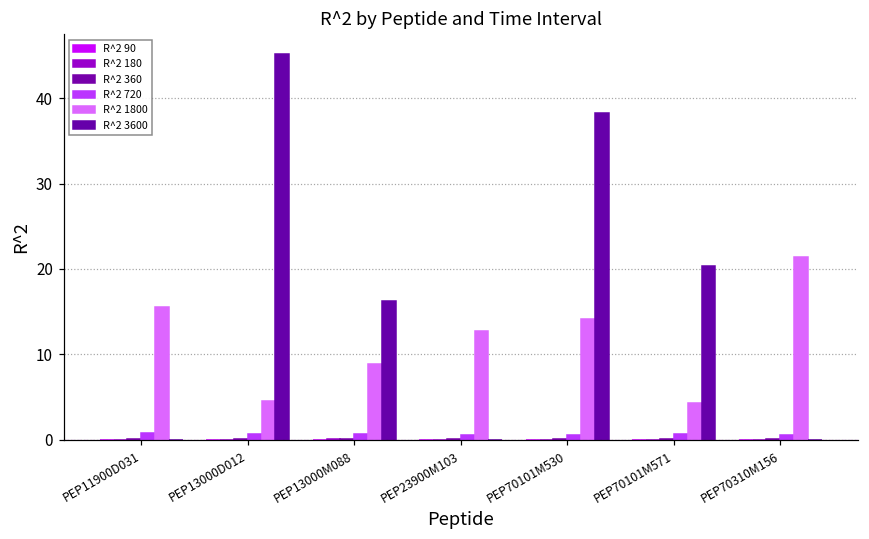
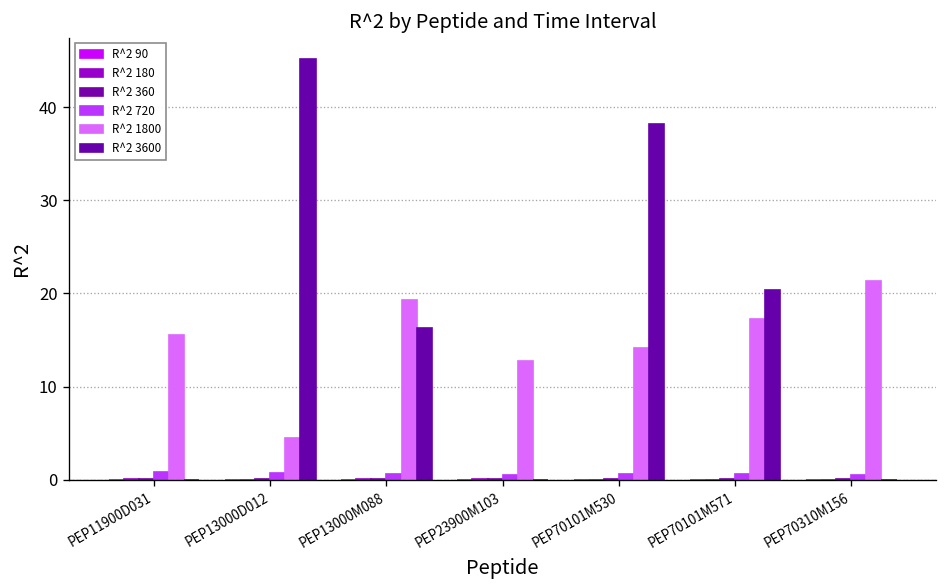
  {
    "R^2 1800": {
      "PEP11900D031": 16,
      "PEP13000D012": 4,
-     "PEP13000M088": 9,
+     "PEP13000M088": 19,
      "PEP23900M103": 13,
      "PEP70101M530": 14,
-     "PEP70101M571": 4,
+     "PEP70101M571": 17,
      "PEP70310M156": 21
    }
  }
